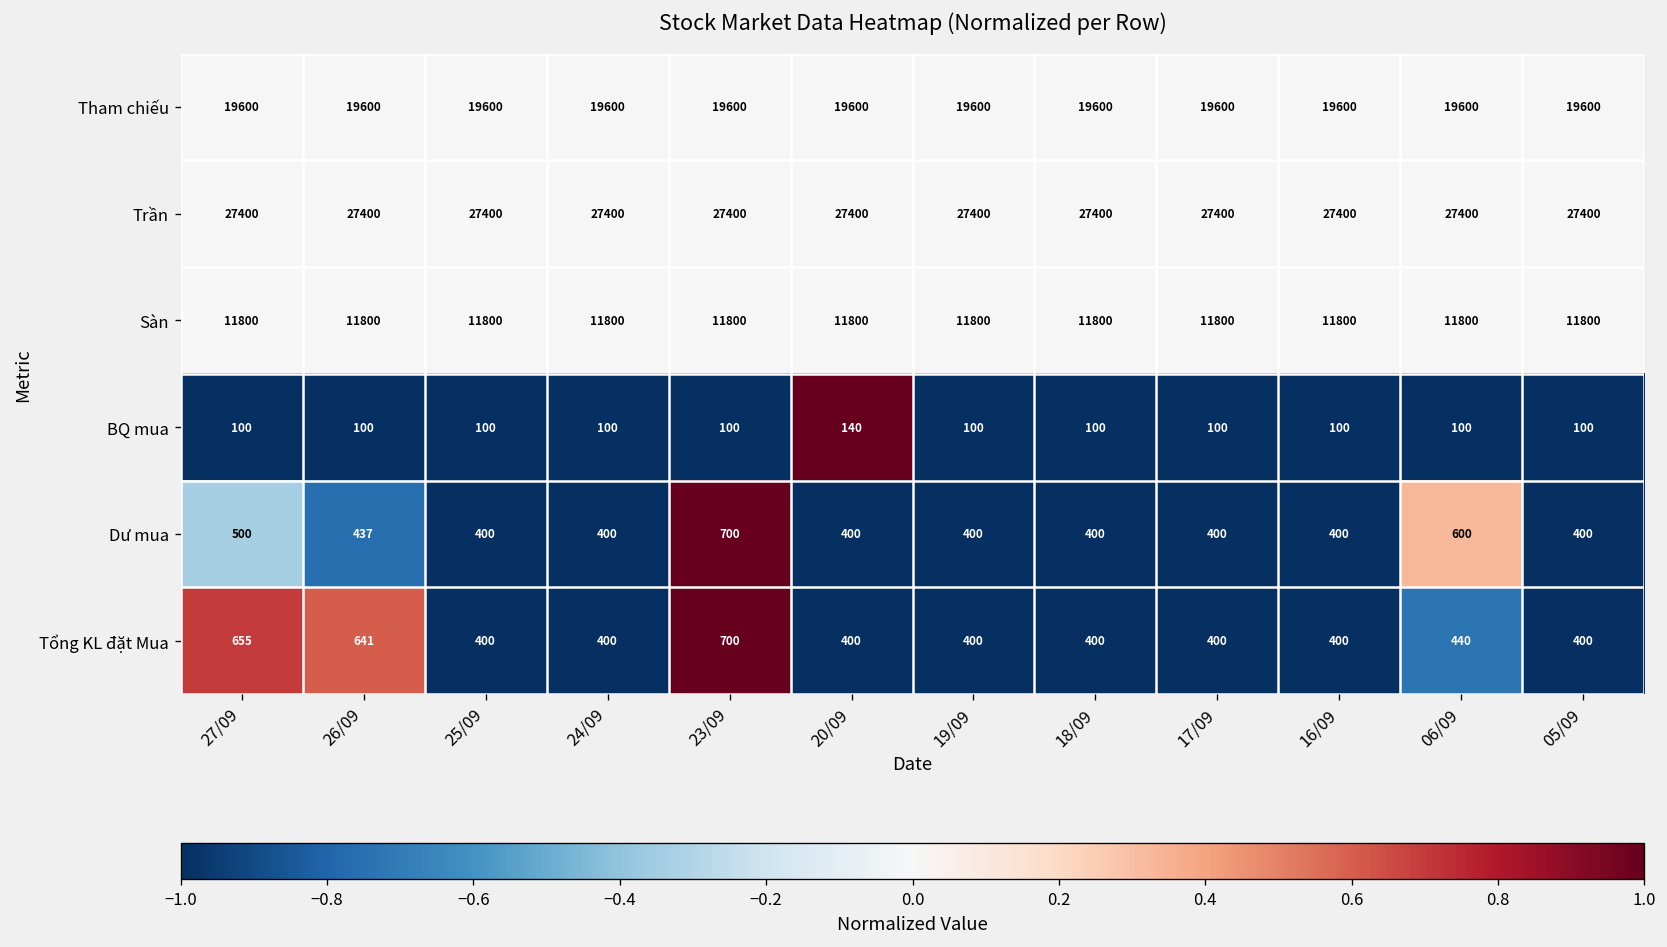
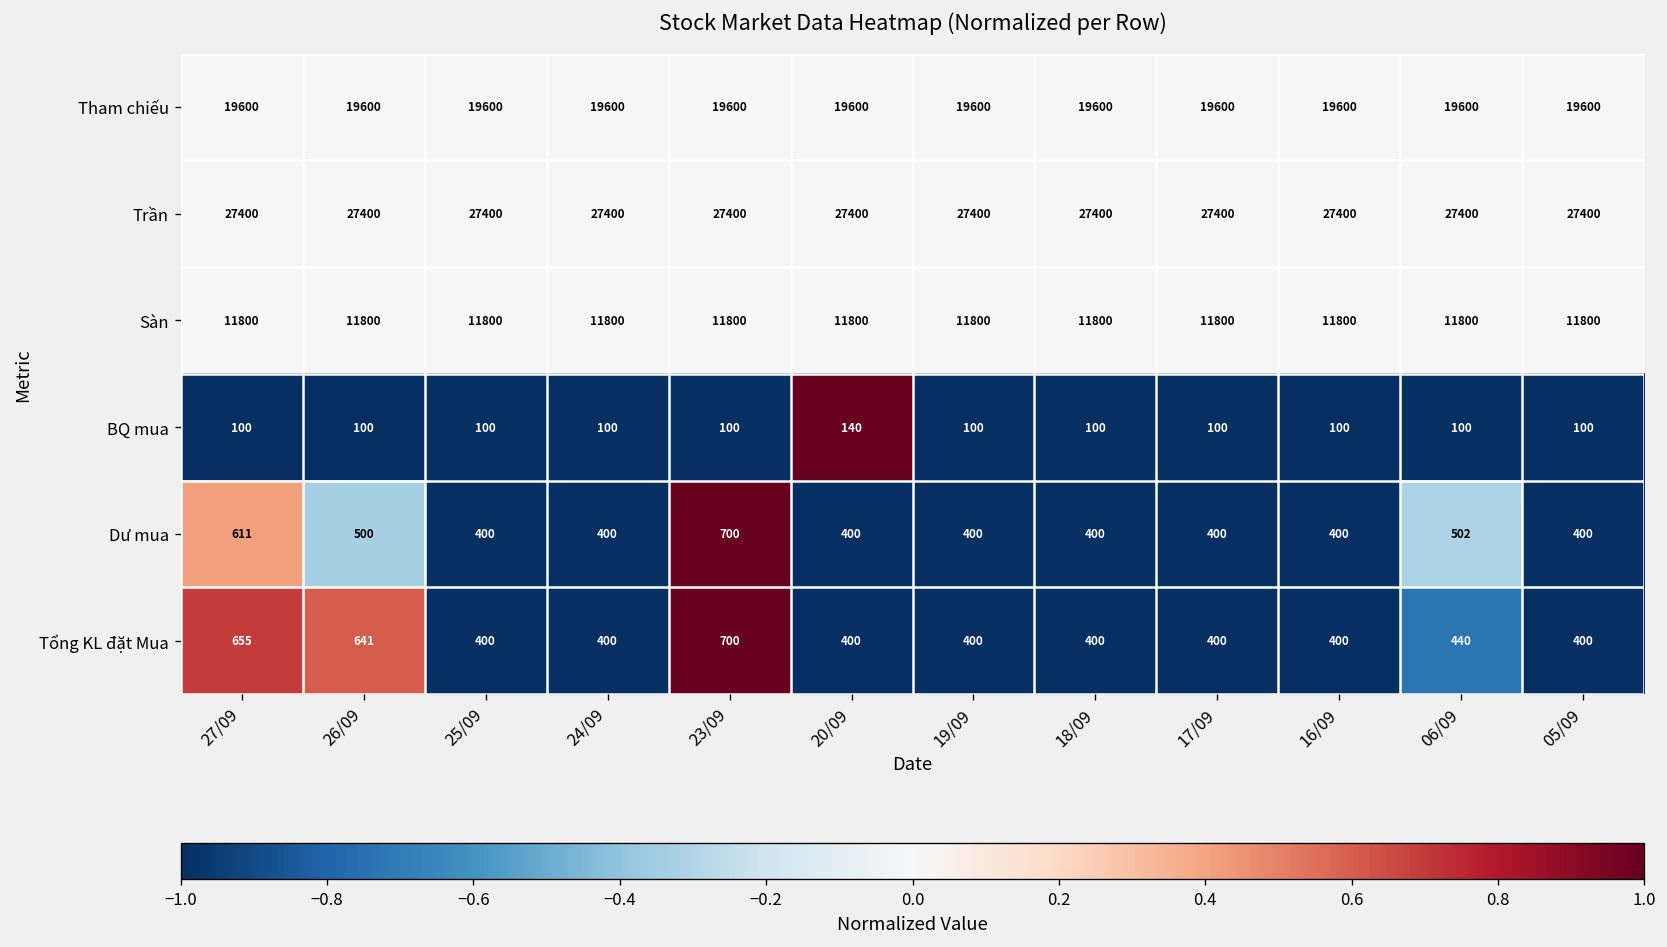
  {
    "Tham chiếu": {
      "27/09": 19600,
      "26/09": 19600,
      "25/09": 19600,
      "24/09": 19600,
      "23/09": 19600,
      "20/09": 19600,
      "19/09": 19600,
      "18/09": 19600,
      "17/09": 19600,
      "16/09": 19600,
      "06/09": 19600,
      "05/09": 19600
    },
    "Trần": {
      "27/09": 27400,
      "26/09": 27400,
      "25/09": 27400,
      "24/09": 27400,
      "23/09": 27400,
      "20/09": 27400,
      "19/09": 27400,
      "18/09": 27400,
      "17/09": 27400,
      "16/09": 27400,
      "06/09": 27400,
      "05/09": 27400
    },
    "Sàn": {
      "27/09": 11800,
      "26/09": 11800,
      "25/09": 11800,
      "24/09": 11800,
      "23/09": 11800,
      "20/09": 11800,
      "19/09": 11800,
      "18/09": 11800,
      "17/09": 11800,
      "16/09": 11800,
      "06/09": 11800,
      "05/09": 11800
    },
    "BQ mua": {
      "27/09": 100,
      "26/09": 100,
      "25/09": 100,
      "24/09": 100,
      "23/09": 100,
      "20/09": 140,
      "19/09": 100,
      "18/09": 100,
      "17/09": 100,
      "16/09": 100,
      "06/09": 100,
      "05/09": 100
    },
    "Dư mua": {
-     "27/09": 500,
-     "26/09": 437,
+     "27/09": 611,
+     "26/09": 500,
      "25/09": 400,
      "24/09": 400,
      "23/09": 700,
      "20/09": 400,
      "19/09": 400,
      "18/09": 400,
      "17/09": 400,
      "16/09": 400,
-     "06/09": 600,
+     "06/09": 502,
      "05/09": 400
    },
    "Tổng KL đặt Mua": {
      "27/09": 655,
      "26/09": 641,
      "25/09": 400,
      "24/09": 400,
      "23/09": 700,
      "20/09": 400,
      "19/09": 400,
      "18/09": 400,
      "17/09": 400,
      "16/09": 400,
      "06/09": 440,
      "05/09": 400
    }
  }
